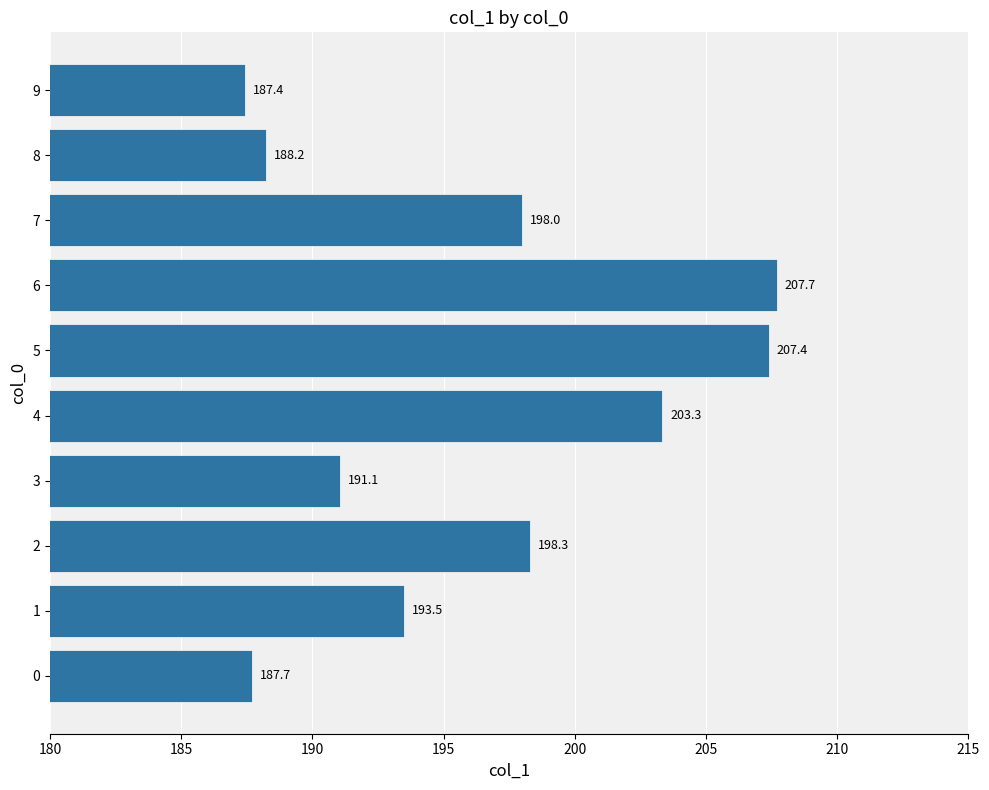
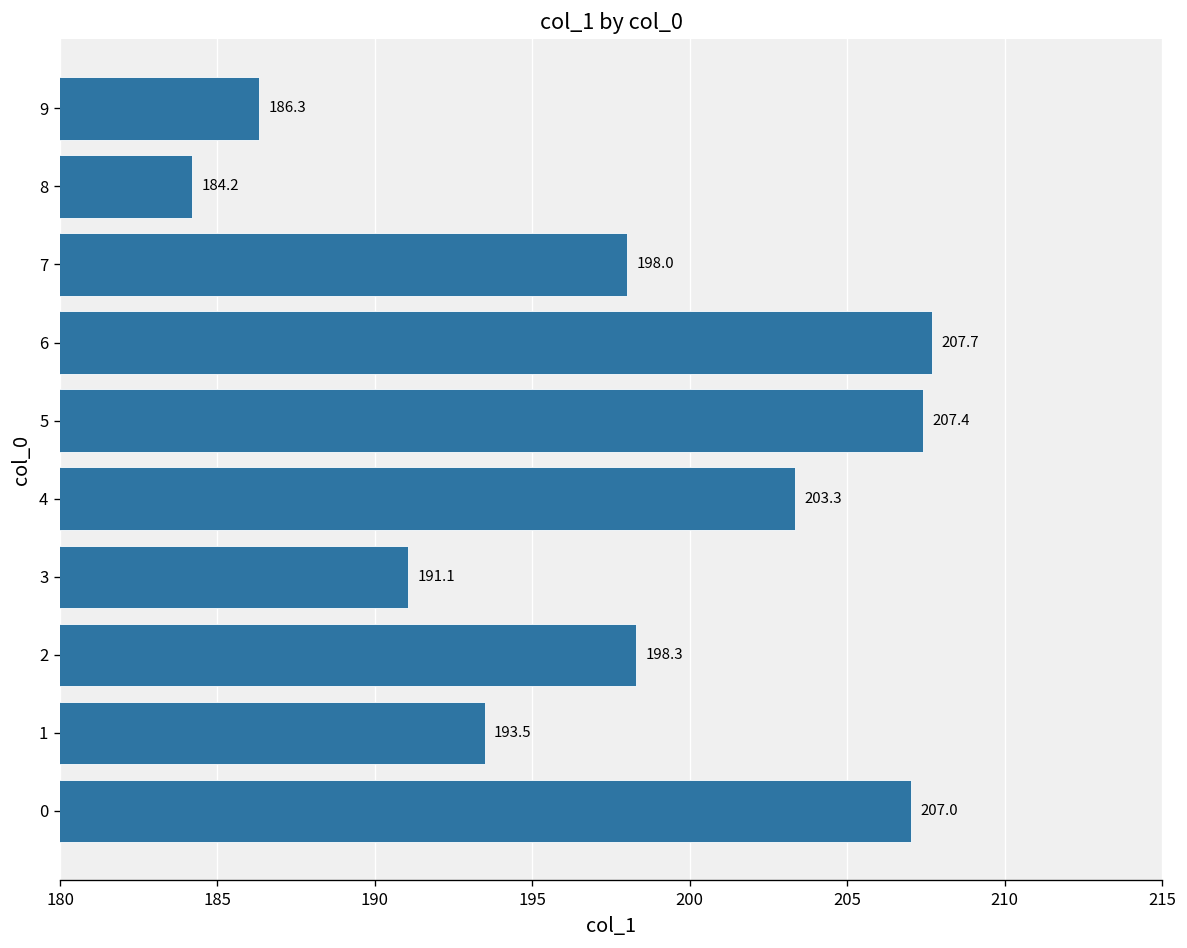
  {
-   "9": 187.4,
-   "8": 188.2,
+   "9": 186.3,
+   "8": 184.2,
    "7": 198.0,
    "6": 207.7,
    "5": 207.4,
    "4": 203.3,
    "3": 191.1,
    "2": 198.3,
    "1": 193.5,
-   "0": 187.7
+   "0": 207.0
  }
